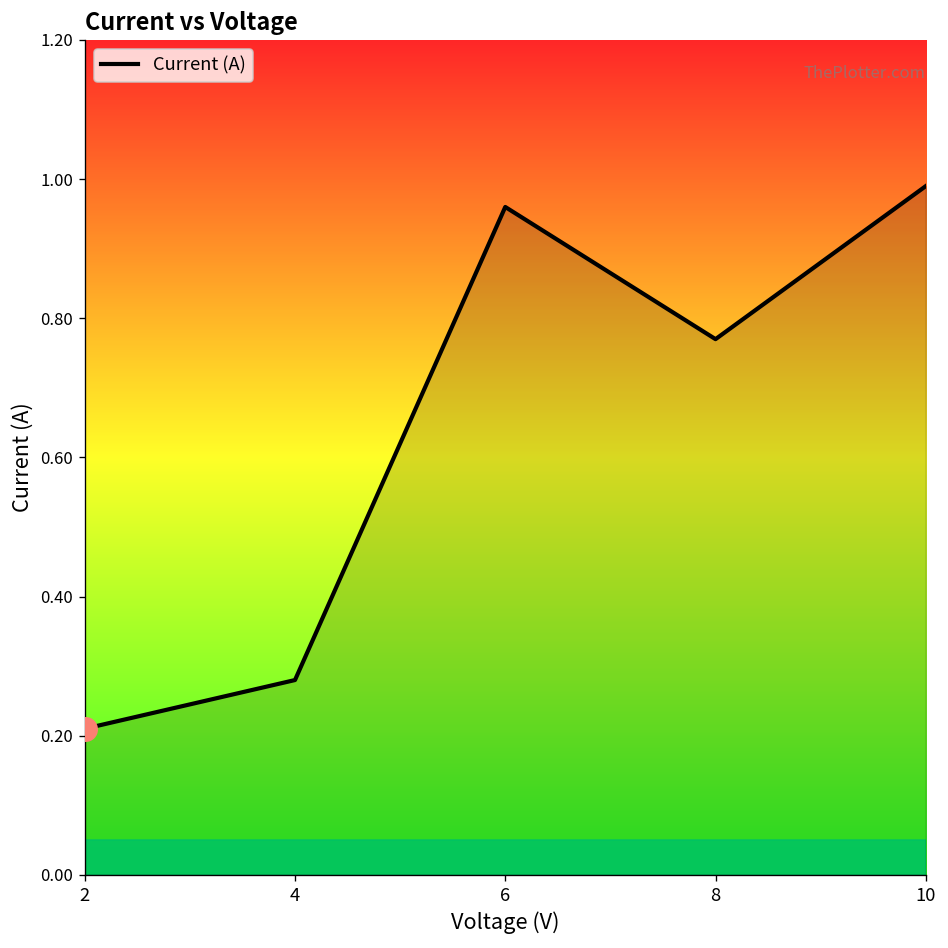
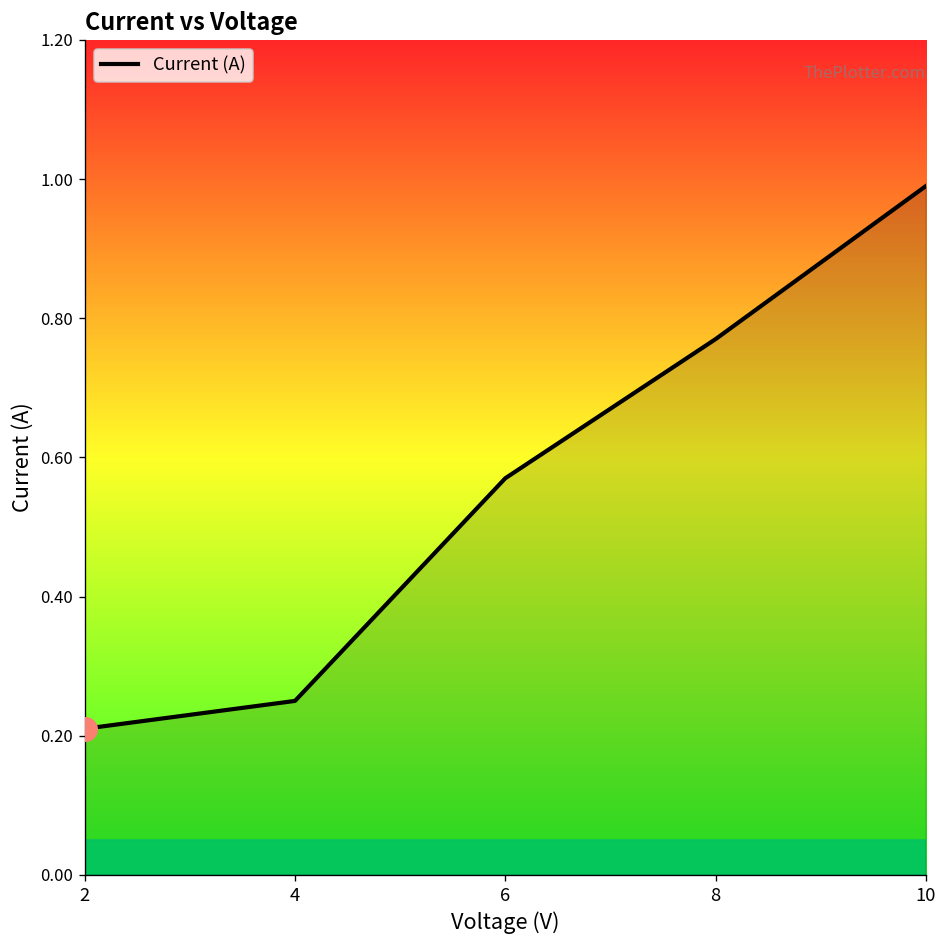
  {
    "Current (A)": {
-     "4": 0.28,
-     "6": 0.96,
+     "4": 0.25,
+     "6": 0.57,
      "8": 0.77,
      "10": 0.99
    }
  }
